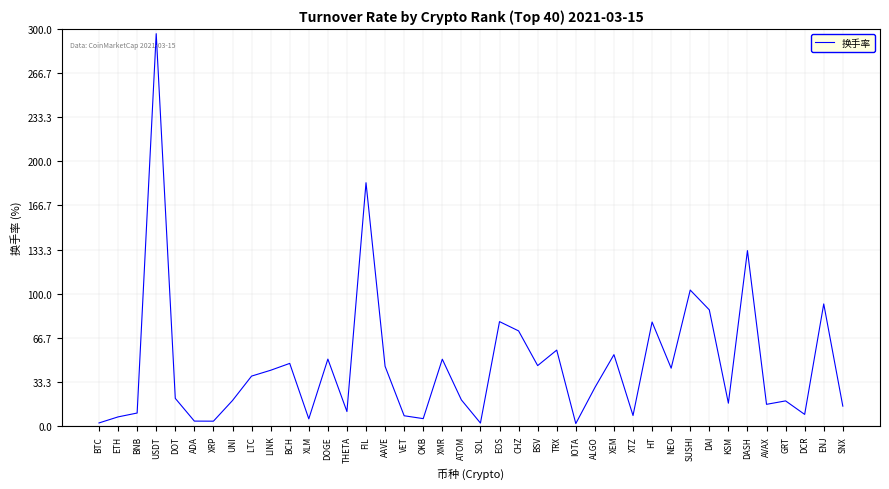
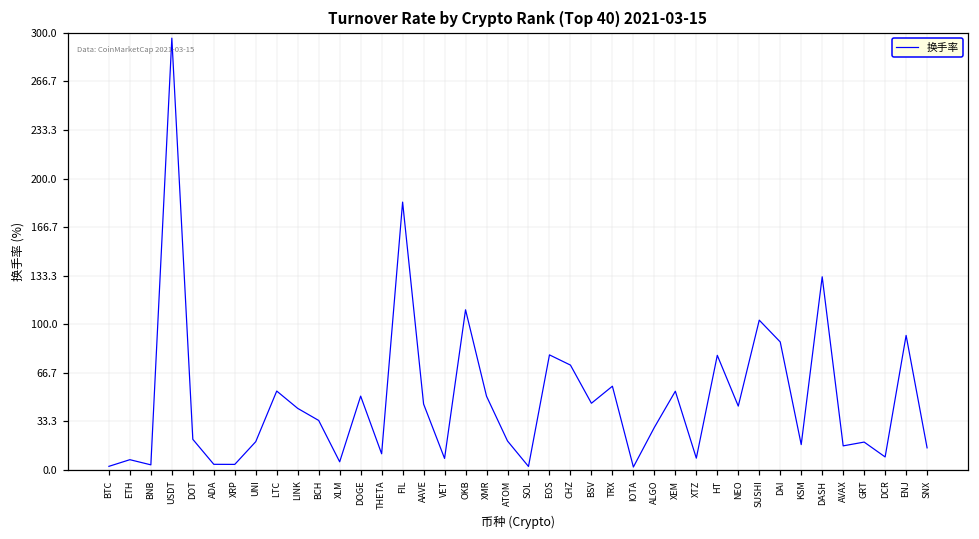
  {
    "BTC": 2,
    "ETH": 7,
-   "BNB": 10,
+   "BNB": 3,
    "DOT": 21,
    "ADA": 4,
    "XRP": 4,
    "UNI": 19,
-   "LTC": 38,
+   "LTC": 54,
    "LINK": 42,
-   "BCH": 47,
+   "BCH": 34,
    "XLM": 5,
    "DOGE": 51,
    "THETA": 11,
    "FIL": 184,
    "AAVE": 45,
    "VET": 8,
-   "OKB": 6,
+   "OKB": 110,
    "XMR": 51,
    "ATOM": 20,
    "SOL": 2,
    "EOS": 79,
    "CHZ": 72,
    "BSV": 46,
    "TRX": 57,
    "IOTA": 2,
    "ALGO": 29,
    "XEM": 54,
    "XTZ": 8,
    "HT": 79,
    "NEO": 44,
    "SUSHI": 103,
    "DAI": 88,
    "KSM": 17,
    "DASH": 133,
    "AVAX": 16,
    "GRT": 19,
    "DCR": 9,
    "ENJ": 92,
    "SNX": 15
  }
